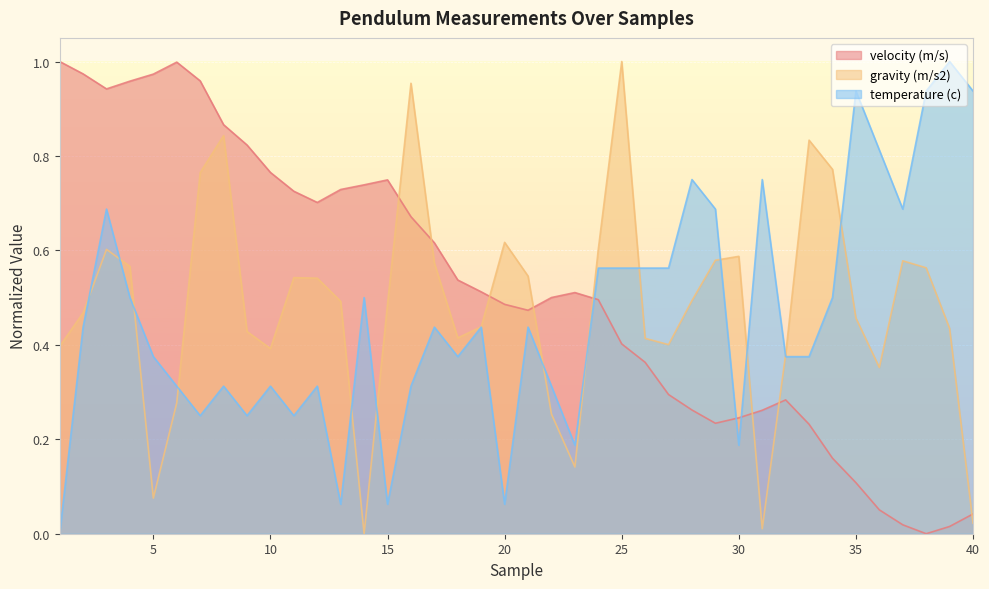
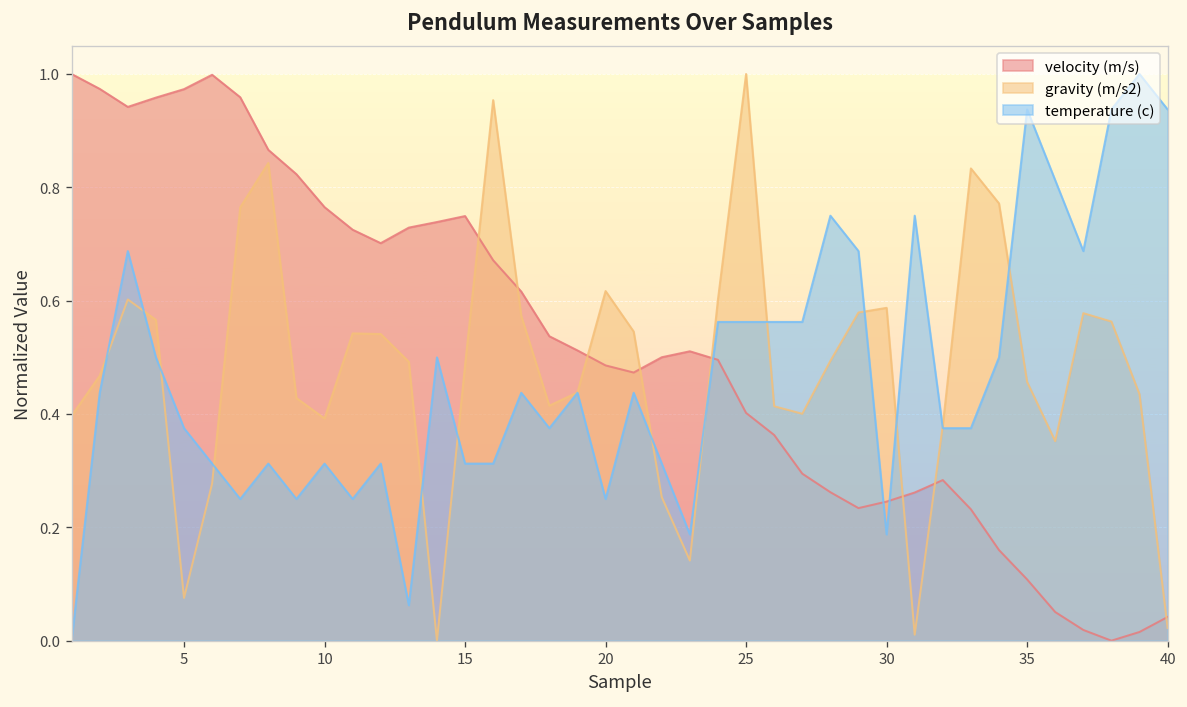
  {
    "temperature (c)": {
      "5": 0.37,
      "10": 0.31,
-     "15": 0.06,
-     "20": 0.06,
+     "15": 0.31,
+     "20": 0.25,
      "25": 0.56,
      "30": 0.19,
      "40": 0.94
    }
  }
